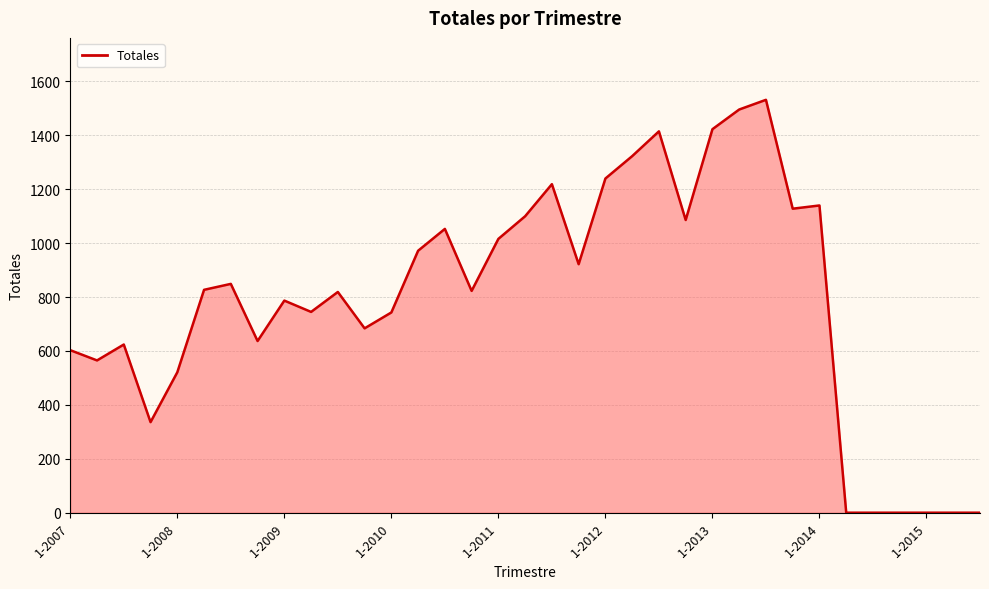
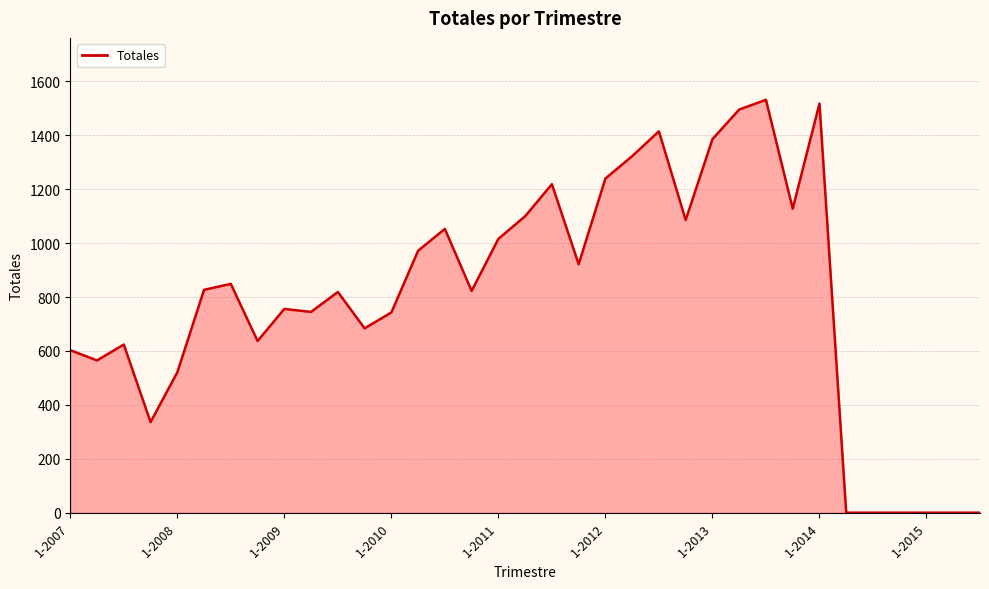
  {
    "1-2007": 600,
    "1-2008": 520,
-   "1-2009": 790,
+   "1-2009": 760,
    "1-2010": 740,
    "1-2011": 1020,
    "1-2012": 1240,
-   "1-2013": 1420,
-   "1-2014": 1140,
+   "1-2013": 1390,
+   "1-2014": 1520,
    "1-2015": 0
  }
